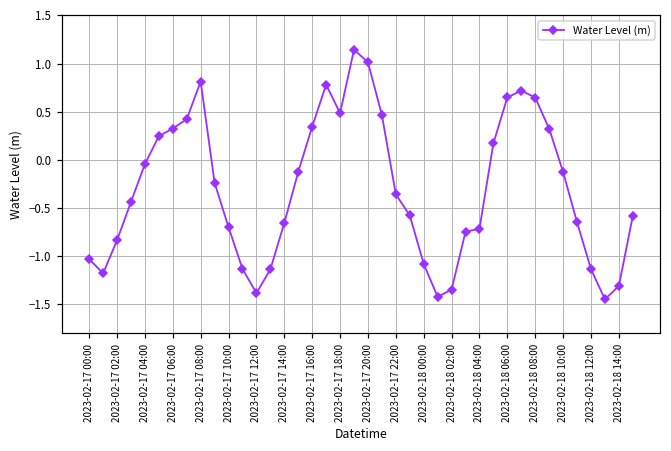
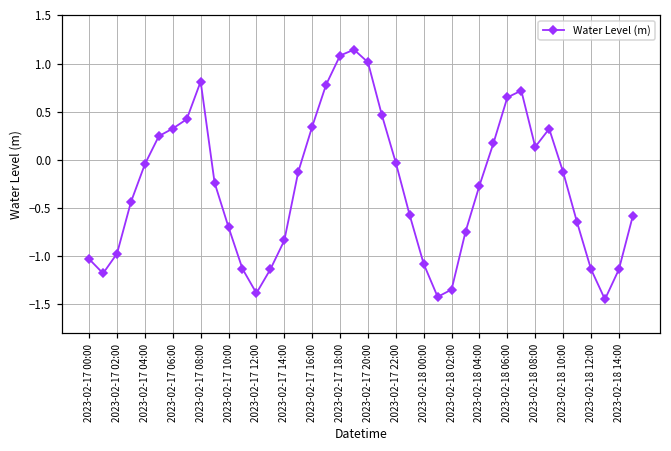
  {
    "2023-02-17 00:00": -1.0,
-   "2023-02-17 02:00": -0.8,
+   "2023-02-17 02:00": -1.0,
    "2023-02-17 04:00": 0.0,
    "2023-02-17 06:00": 0.3,
    "2023-02-17 08:00": 0.8,
    "2023-02-17 10:00": -0.7,
    "2023-02-17 12:00": -1.4,
-   "2023-02-17 14:00": -0.7,
+   "2023-02-17 14:00": -0.8,
    "2023-02-17 16:00": 0.3,
-   "2023-02-17 18:00": 0.5,
+   "2023-02-17 18:00": 1.1,
    "2023-02-17 20:00": 1.0,
-   "2023-02-17 22:00": -0.4,
+   "2023-02-17 22:00": 0.0,
    "2023-02-18 00:00": -1.1,
    "2023-02-18 02:00": -1.3,
-   "2023-02-18 04:00": -0.7,
+   "2023-02-18 04:00": -0.3,
    "2023-02-18 06:00": 0.6,
-   "2023-02-18 08:00": 0.6,
+   "2023-02-18 08:00": 0.1,
    "2023-02-18 10:00": -0.1,
    "2023-02-18 12:00": -1.1,
-   "2023-02-18 14:00": -1.3
+   "2023-02-18 14:00": -1.1
  }
